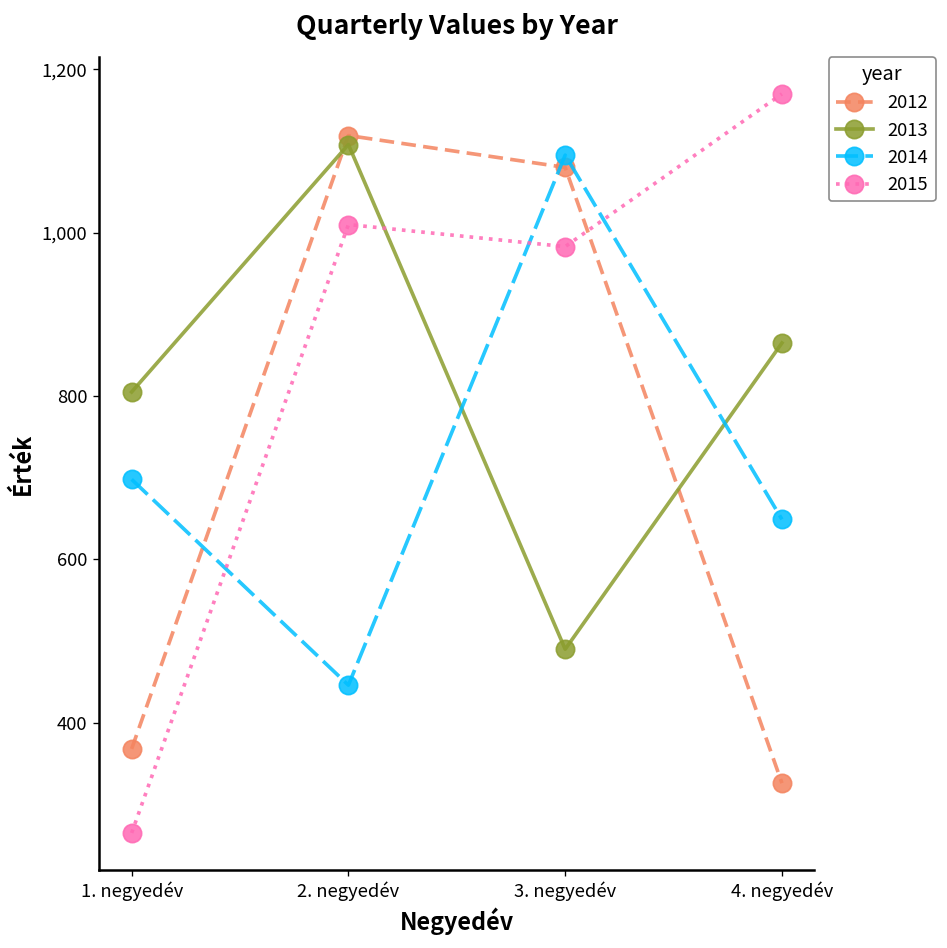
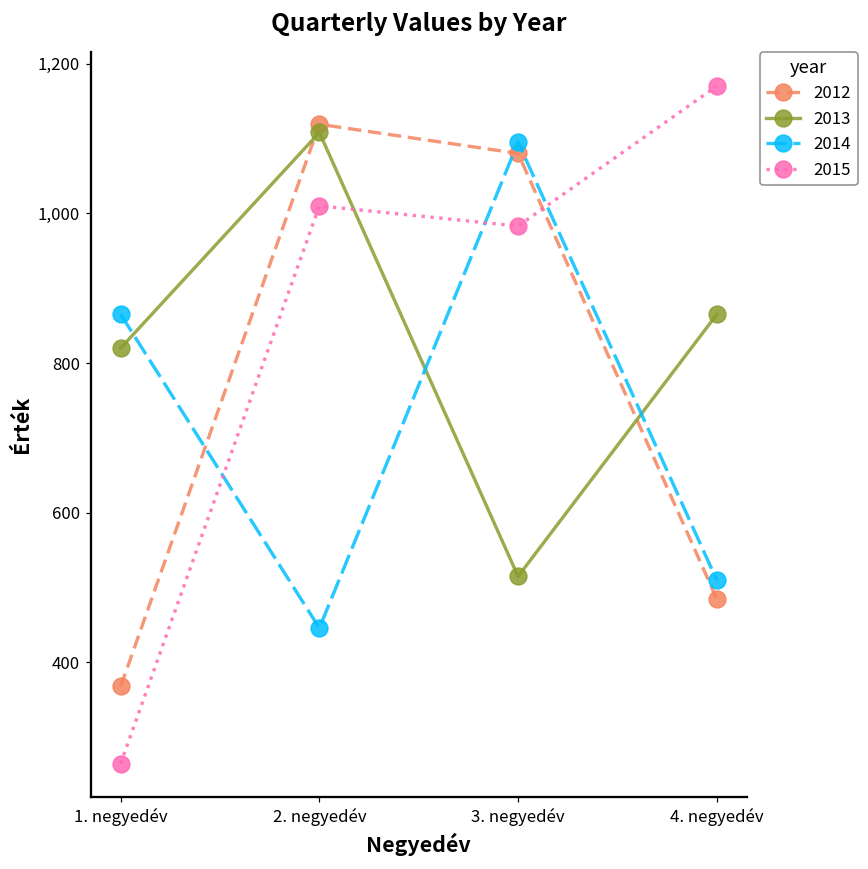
  {
    "2012": {
      "1. negyedév": "370",
      "2. negyedév": "1,120",
      "3. negyedév": "1,080",
-     "4. negyedév": "330"
+     "4. negyedév": "490"
    },
    "2013": {
-     "1. negyedév": "810",
+     "1. negyedév": "820",
      "2. negyedév": "1,110",
-     "3. negyedév": "490",
+     "3. negyedév": "520",
      "4. negyedév": "870"
    },
    "2014": {
-     "1. negyedév": "700",
+     "1. negyedév": "870",
      "2. negyedév": "450",
      "3. negyedév": "1,100",
-     "4. negyedév": "650"
+     "4. negyedév": "510"
    },
    "2015": {
      "1. negyedév": "270",
      "2. negyedév": "1,010",
      "3. negyedév": "980",
      "4. negyedév": "1,170"
    }
  }
